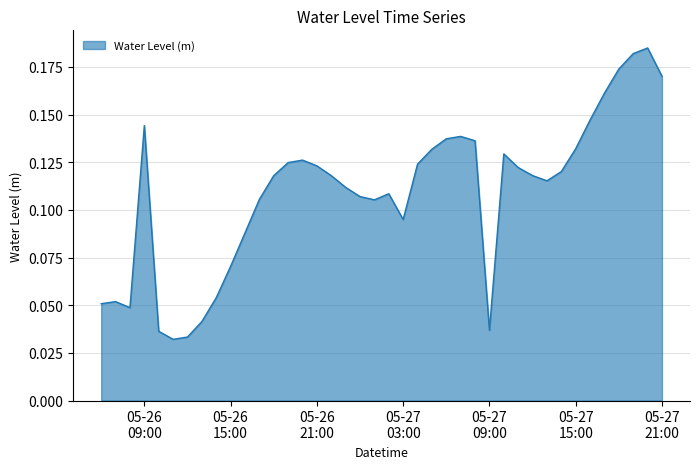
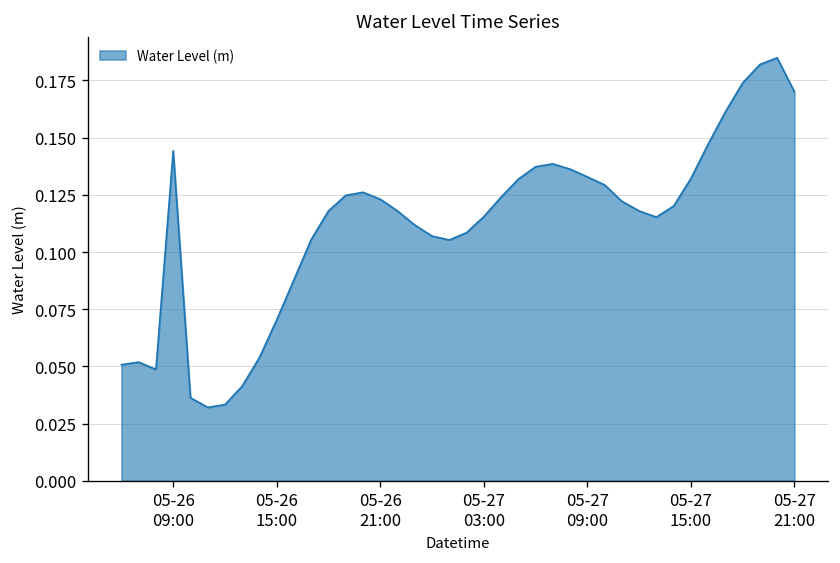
  {
    "05-26 09:00": 0.144,
    "05-26 15:00": 0.070,
    "05-26 21:00": 0.123,
-   "05-27 03:00": 0.095,
-   "05-27 09:00": 0.037,
+   "05-27 03:00": 0.115,
+   "05-27 09:00": 0.133,
    "05-27 15:00": 0.132,
    "05-27 21:00": 0.170
  }
